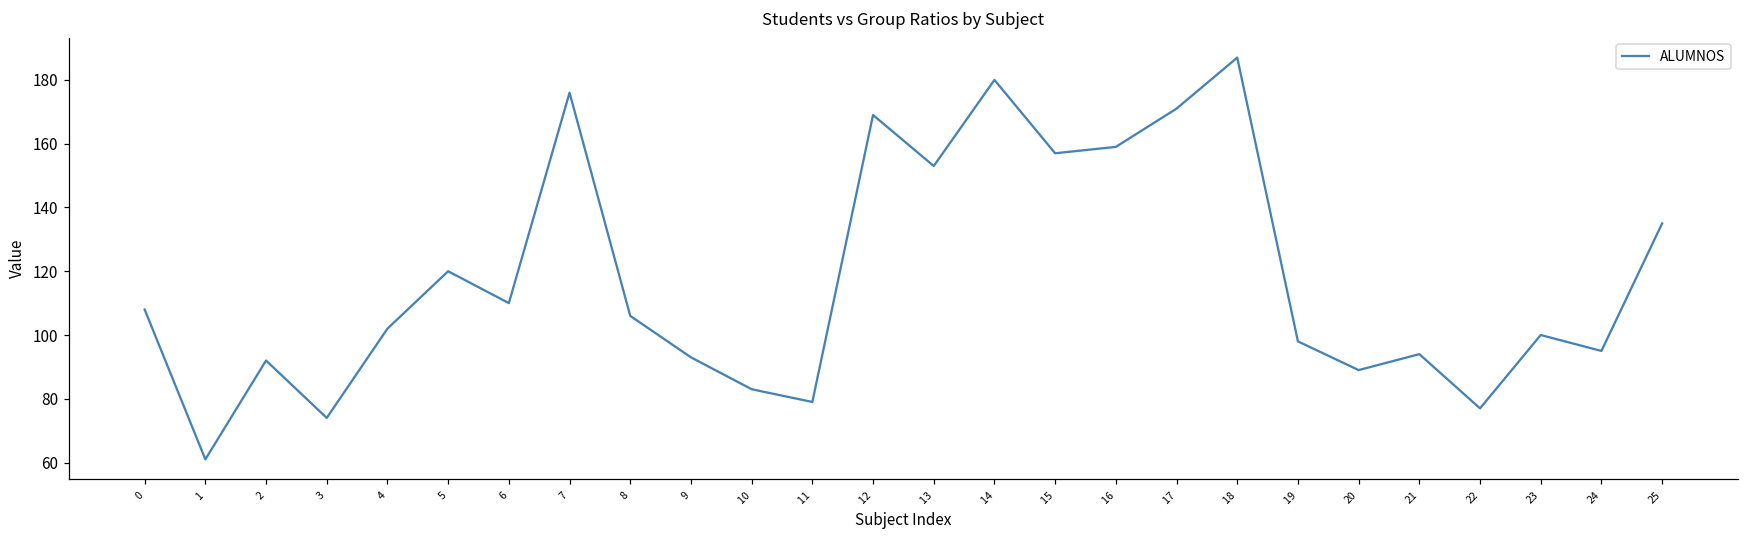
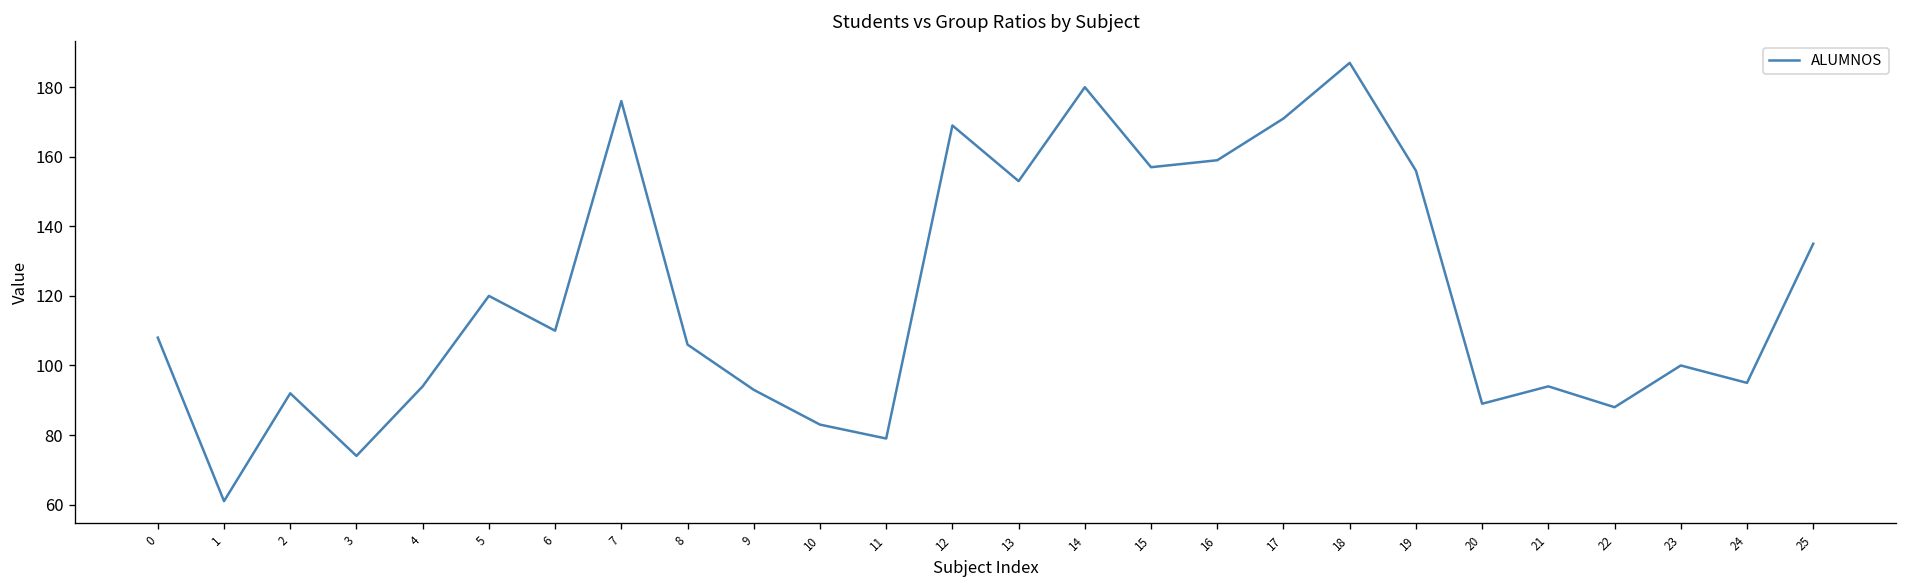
  {
    "0": 108,
    "1": 61,
    "2": 92,
    "3": 74,
-   "4": 102,
+   "4": 94,
    "5": 120,
    "6": 110,
    "7": 176,
    "8": 106,
    "9": 93,
    "10": 83,
    "11": 79,
    "12": 169,
    "13": 153,
    "14": 180,
    "15": 157,
    "16": 159,
    "17": 171,
    "18": 187,
-   "19": 98,
+   "19": 156,
    "20": 89,
    "21": 94,
-   "22": 77,
+   "22": 88,
    "23": 100,
    "24": 95,
    "25": 135
  }
